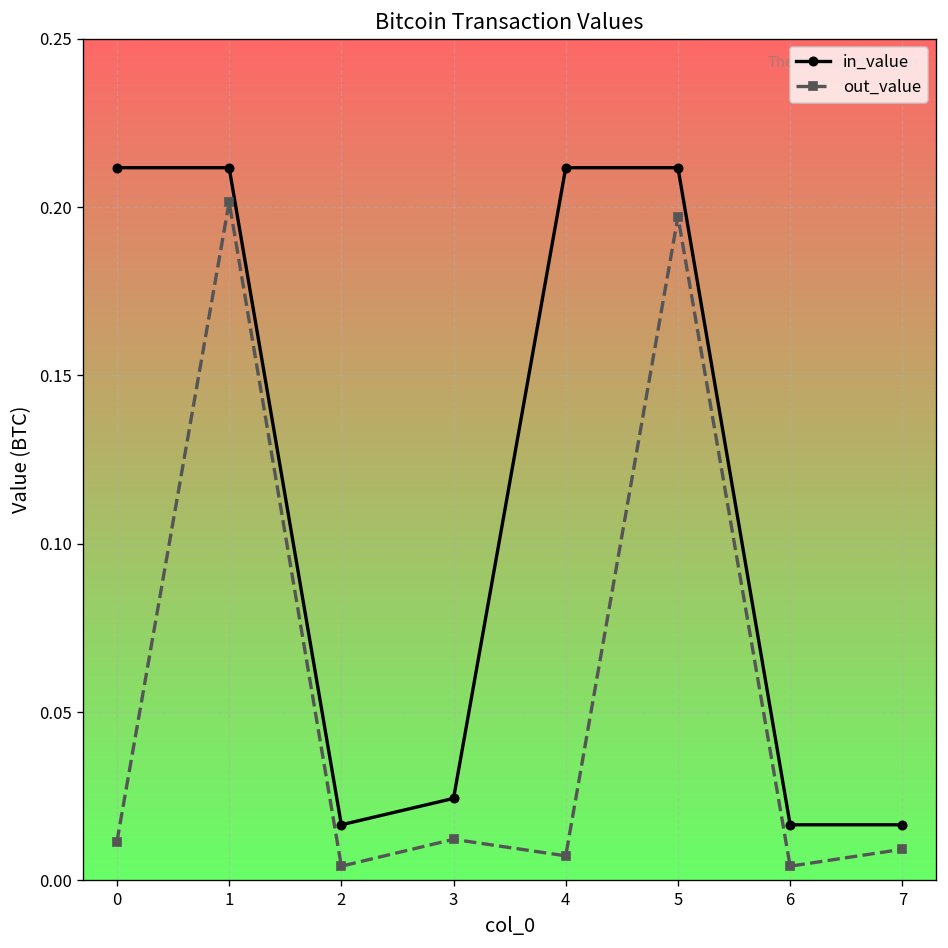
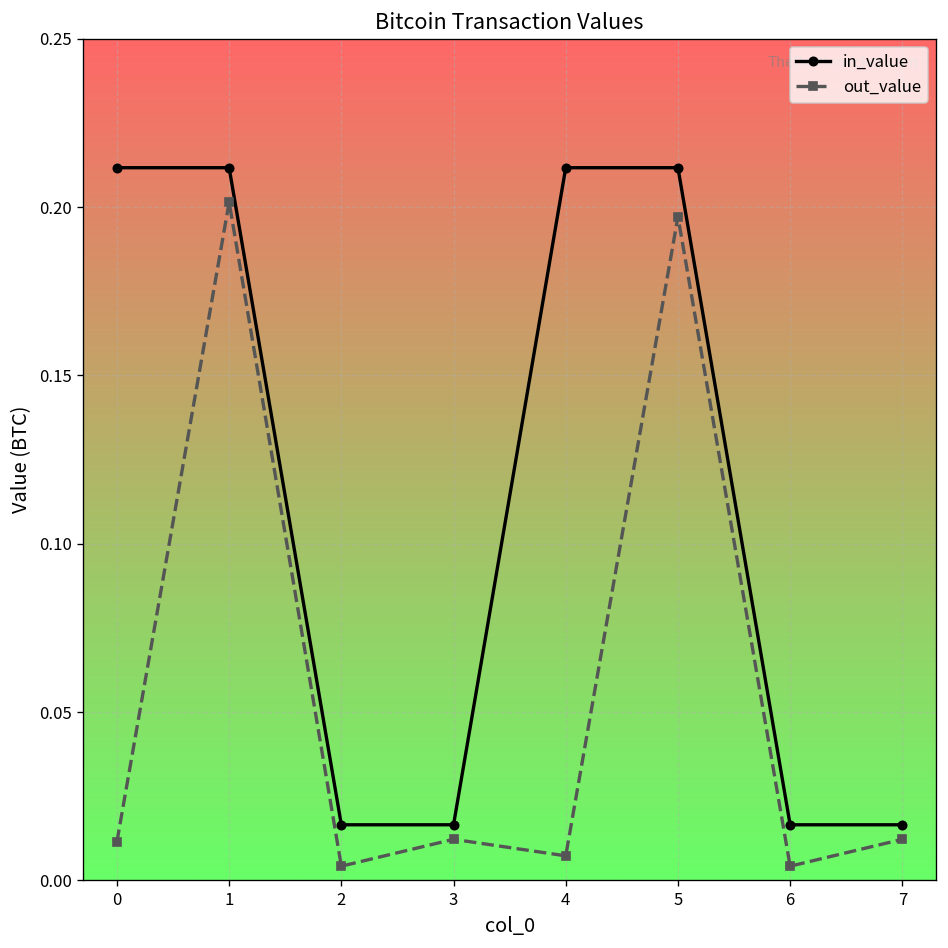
  {
    "in_value": {
      "0": 0.212,
      "1": 0.212,
      "2": 0.017,
-     "3": 0.024,
+     "3": 0.017,
      "4": 0.212,
      "5": 0.212,
      "6": 0.017,
      "7": 0.017
    },
    "out_value": {
      "0": 0.012,
      "1": 0.201,
      "2": 0.004,
      "3": 0.012,
      "4": 0.007,
      "5": 0.197,
      "6": 0.004,
-     "7": 0.009
+     "7": 0.012
    }
  }
